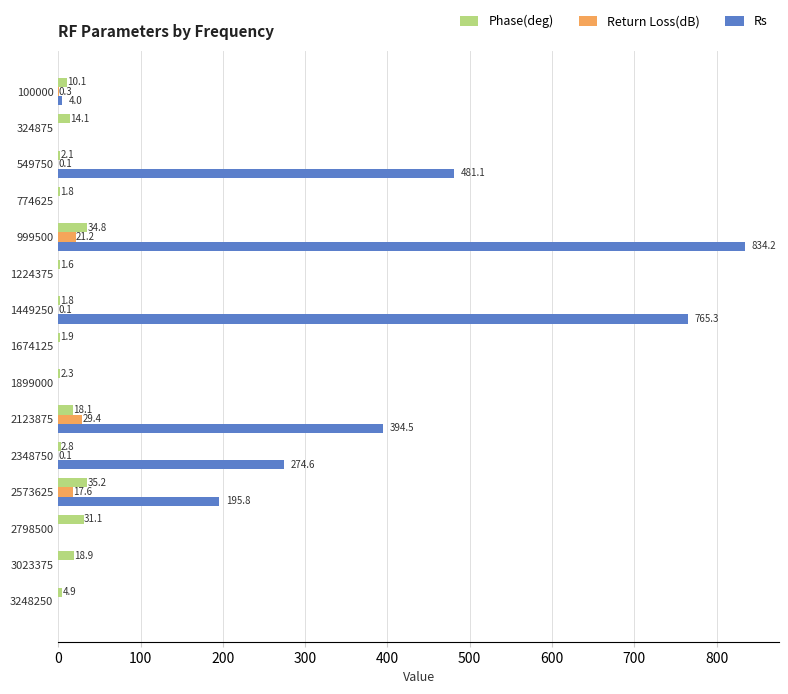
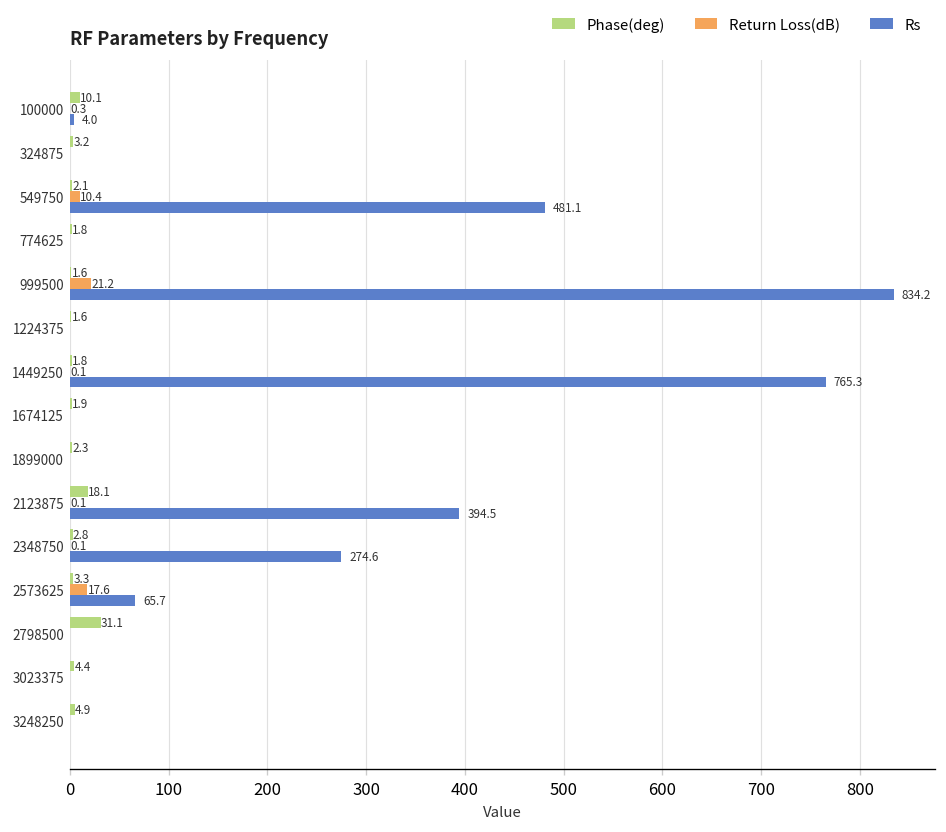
  {
    "Phase(deg)": {
      "100000": 10.1,
-     "324875": 14.1,
+     "324875": 3.2,
      "549750": 2.1,
      "774625": 1.8,
-     "999500": 34.8,
+     "999500": 1.6,
      "1224375": 1.6,
      "1449250": 1.8,
      "1674125": 1.9,
      "1899000": 2.3,
      "2123875": 18.1,
      "2348750": 2.8,
-     "2573625": 35.2,
+     "2573625": 3.3,
      "2798500": 31.1,
-     "3023375": 18.9,
+     "3023375": 4.4,
      "3248250": 4.9
    },
    "Return Loss(dB)": {
      "100000": 0.3,
-     "549750": 0.1,
+     "549750": 10.4,
      "999500": 21.2,
      "1449250": 0.1,
-     "2123875": 29.4,
+     "2123875": 0.1,
      "2348750": 0.1,
      "2573625": 17.6
    },
    "Rs": {
      "100000": 4.0,
      "549750": 481.1,
      "999500": 834.2,
      "1449250": 765.3,
      "2123875": 394.5,
      "2348750": 274.6,
-     "2573625": 195.8
+     "2573625": 65.7
    }
  }
